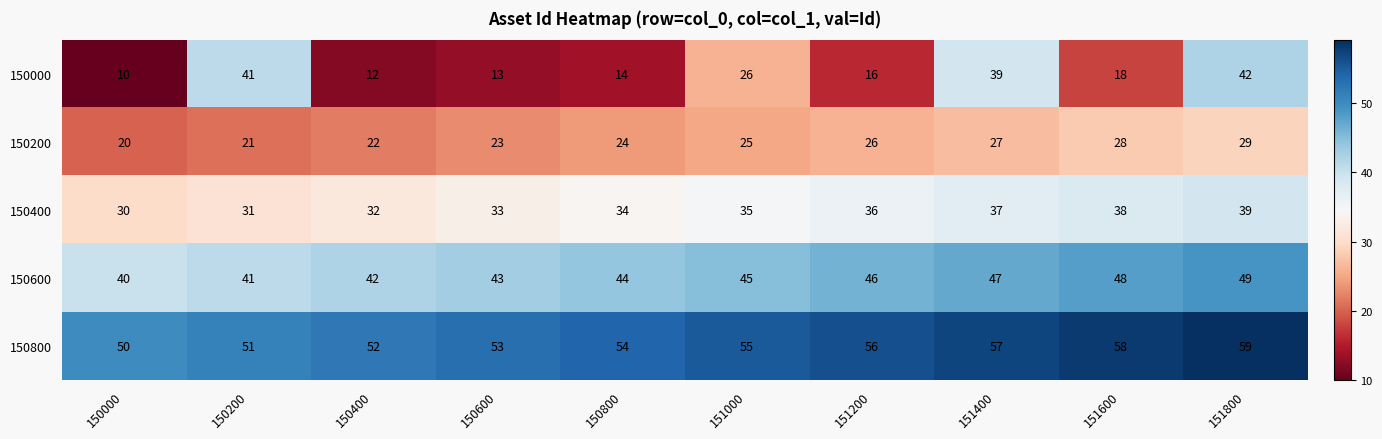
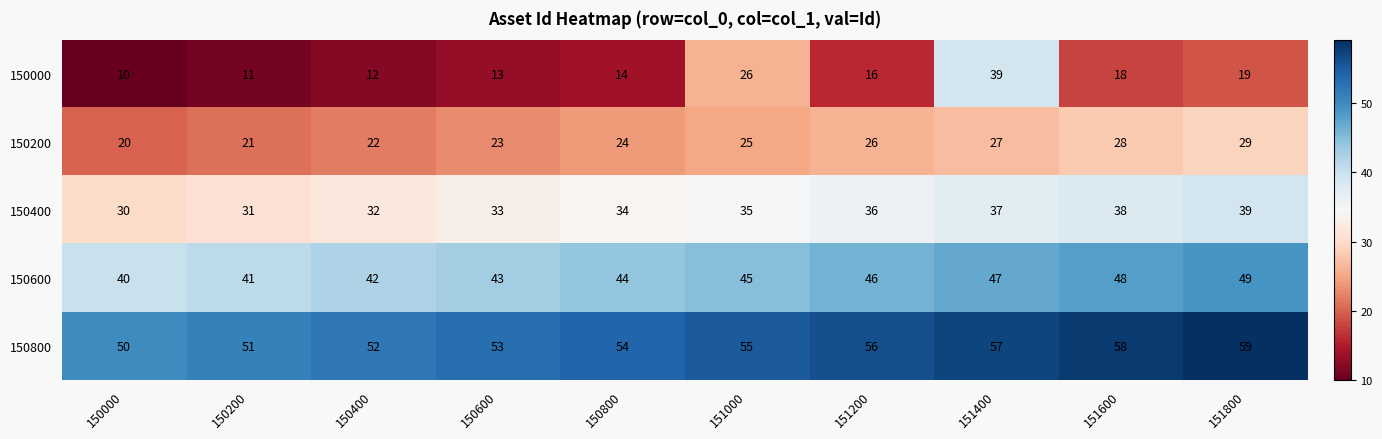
  {
    "150000": {
      "150000": 10,
-     "150200": 41,
+     "150200": 11,
      "150400": 12,
      "150600": 13,
      "150800": 14,
      "151000": 26,
      "151200": 16,
      "151400": 39,
      "151600": 18,
-     "151800": 42
+     "151800": 19
    },
    "150200": {
      "150000": 20,
      "150200": 21,
      "150400": 22,
      "150600": 23,
      "150800": 24,
      "151000": 25,
      "151200": 26,
      "151400": 27,
      "151600": 28,
      "151800": 29
    },
    "150400": {
      "150000": 30,
      "150200": 31,
      "150400": 32,
      "150600": 33,
      "150800": 34,
      "151000": 35,
      "151200": 36,
      "151400": 37,
      "151600": 38,
      "151800": 39
    },
    "150600": {
      "150000": 40,
      "150200": 41,
      "150400": 42,
      "150600": 43,
      "150800": 44,
      "151000": 45,
      "151200": 46,
      "151400": 47,
      "151600": 48,
      "151800": 49
    },
    "150800": {
      "150000": 50,
      "150200": 51,
      "150400": 52,
      "150600": 53,
      "150800": 54,
      "151000": 55,
      "151200": 56,
      "151400": 57,
      "151600": 58,
      "151800": 59
    }
  }
